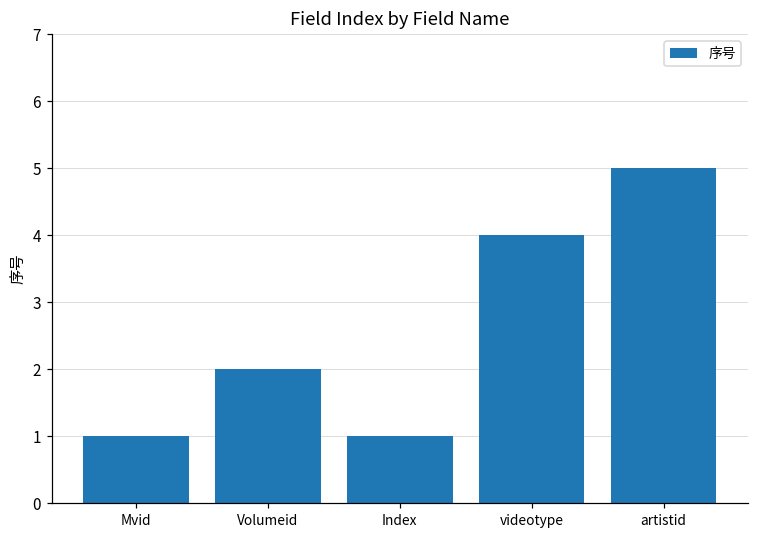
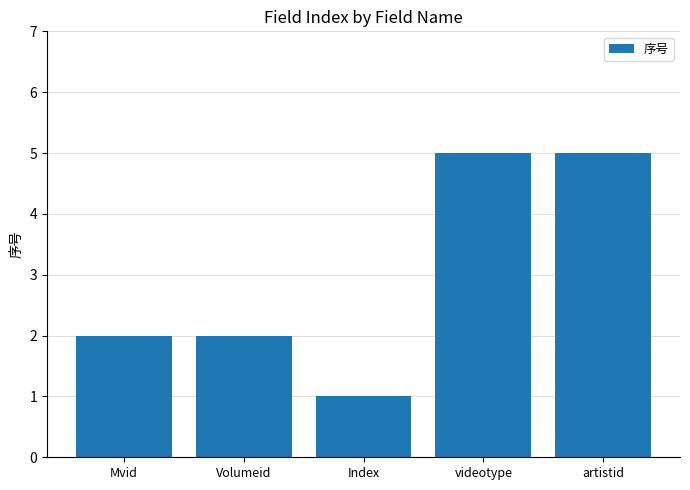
  {
-   "Mvid": 1,
+   "Mvid": 2,
    "Volumeid": 2,
    "Index": 1,
-   "videotype": 4,
+   "videotype": 5,
    "artistid": 5
  }
